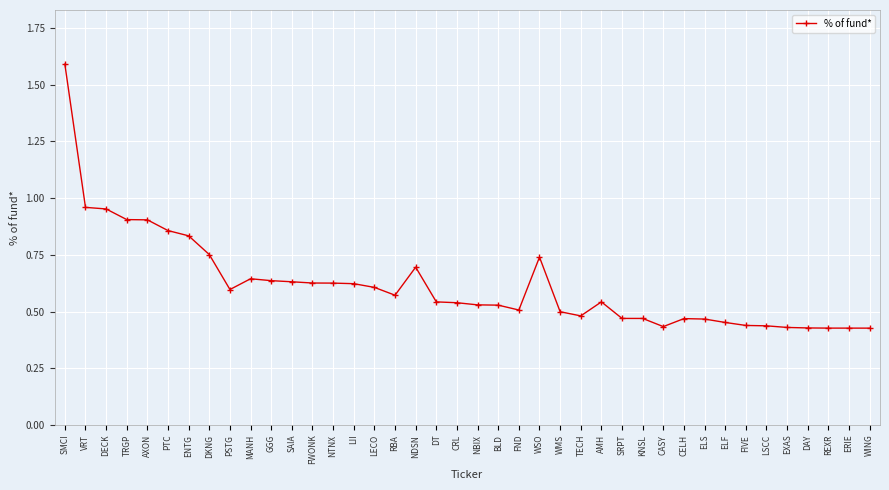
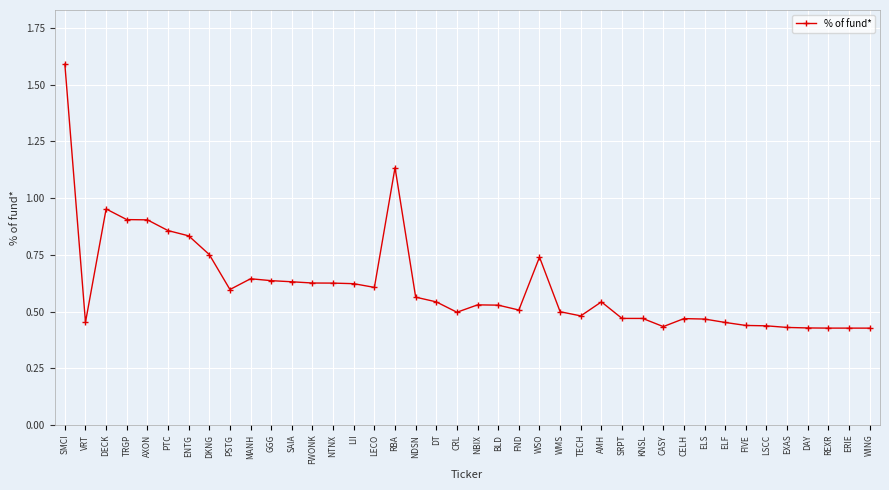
  {
    "SMCI": 1.59,
-   "VRT": 0.96,
+   "VRT": 0.45,
    "DECK": 0.95,
    "TRGP": 0.91,
    "AXON": 0.90,
    "PTC": 0.86,
    "ENTG": 0.83,
    "DKNG": 0.75,
    "PSTG": 0.60,
    "MANH": 0.64,
    "GGG": 0.64,
    "SAIA": 0.63,
    "FWONK": 0.63,
    "NTNX": 0.63,
    "LII": 0.62,
    "LECO": 0.61,
-   "RBA": 0.57,
-   "NDSN": 0.70,
+   "RBA": 1.13,
+   "NDSN": 0.56,
    "DT": 0.54,
-   "CRL": 0.54,
+   "CRL": 0.50,
    "NBIX": 0.53,
    "BLD": 0.53,
    "FND": 0.51,
    "WSO": 0.74,
    "WMS": 0.50,
    "TECH": 0.48,
    "AMH": 0.54,
    "SRPT": 0.47,
    "KNSL": 0.47,
    "CASY": 0.43,
    "CELH": 0.47,
    "ELS": 0.47,
    "ELF": 0.45,
    "FIVE": 0.44,
    "LSCC": 0.44,
    "EXAS": 0.43,
    "DAY": 0.43,
    "REXR": 0.43,
    "ERIE": 0.43,
    "WING": 0.43
  }
